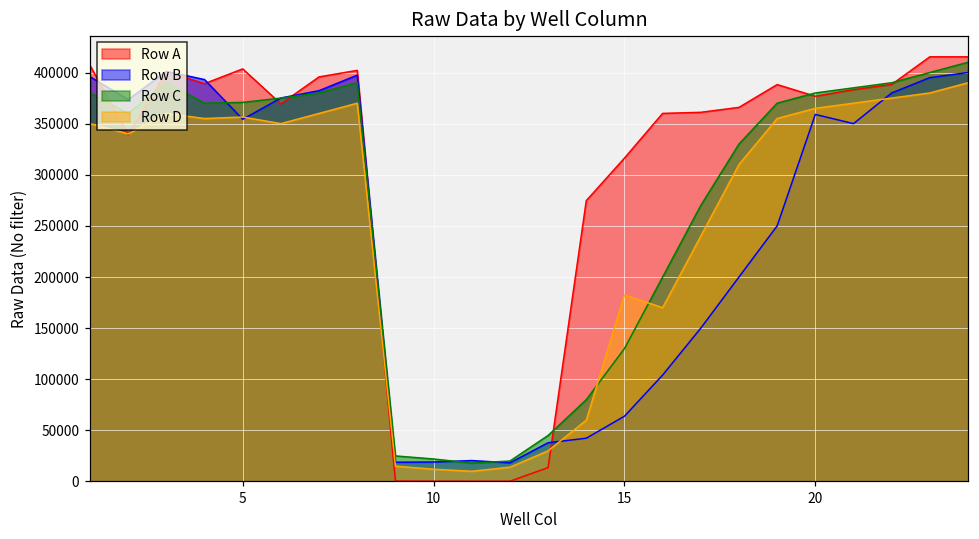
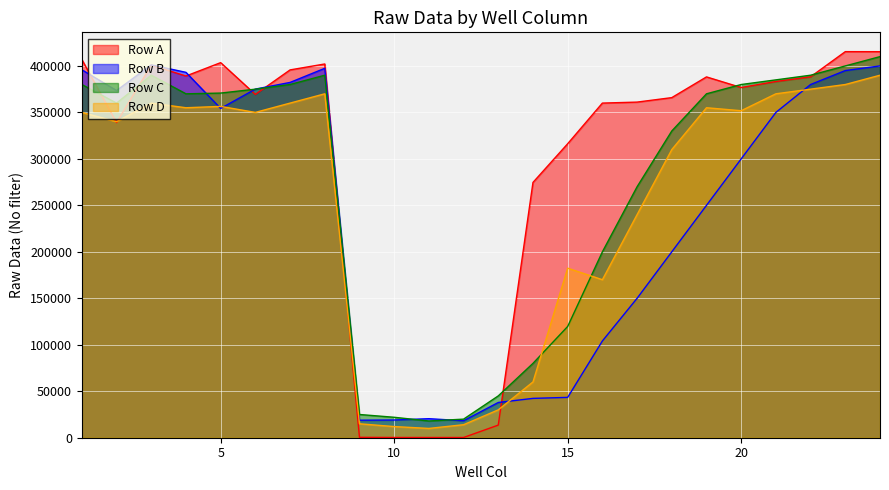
  {
    "Row A": {
      "5": 400000,
      "10": 0,
      "15": 320000,
      "20": 380000
    },
    "Row B": {
      "10": 20000,
-     "15": 60000,
-     "20": 360000
+     "15": 40000,
+     "20": 300000
    },
    "Row C": {
      "5": 370000,
      "10": 20000,
-     "15": 130000,
+     "15": 120000,
      "20": 380000
    },
    "Row D": {
      "10": 10000,
      "15": 180000,
-     "20": 370000
+     "20": 350000
    }
  }
